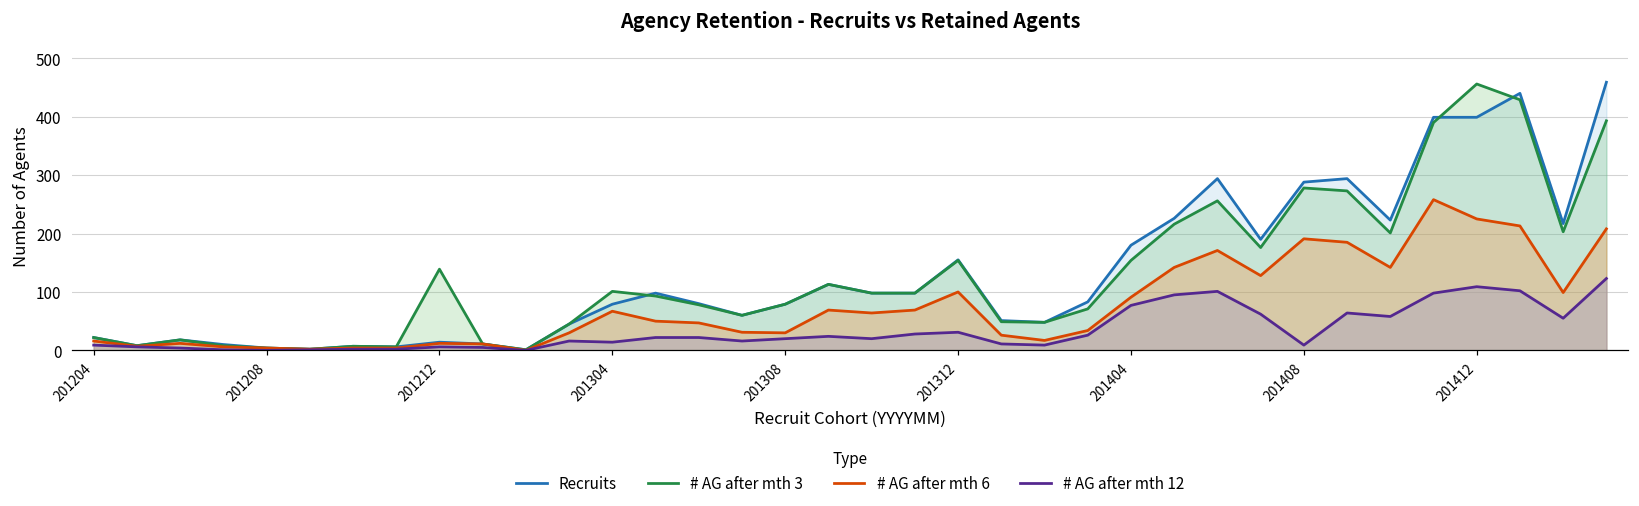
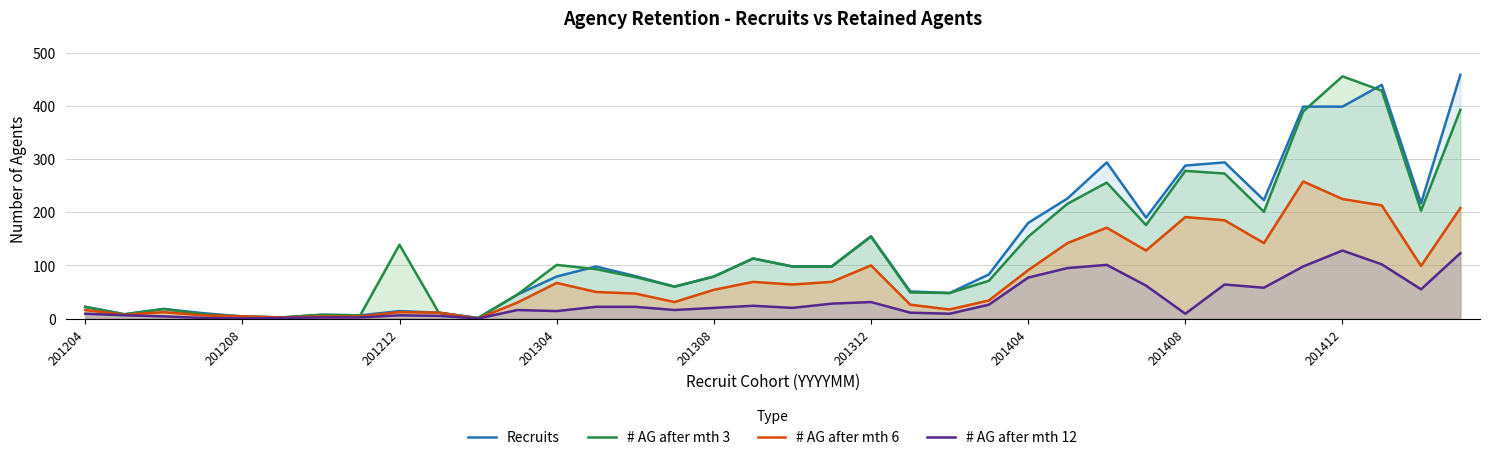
  {
    "Recruits": {
      "201304": 80,
      "201404": 180,
      "201408": 290,
      "201412": 400
    },
    "# AG after mth 3": {
      "201212": 140,
      "201304": 100,
      "201404": 150,
      "201408": 280,
      "201412": 460
    },
    "# AG after mth 6": {
      "201204": 20,
      "201304": 70,
-     "201308": 30,
+     "201308": 50,
      "201312": 100,
      "201404": 90,
      "201408": 190,
      "201412": 230
    },
    "# AG after mth 12": {
      "201204": 10,
      "201212": 10,
      "201304": 10,
      "201308": 20,
      "201312": 30,
      "201404": 80,
      "201408": 10,
-     "201412": 110
+     "201412": 130
    }
  }
